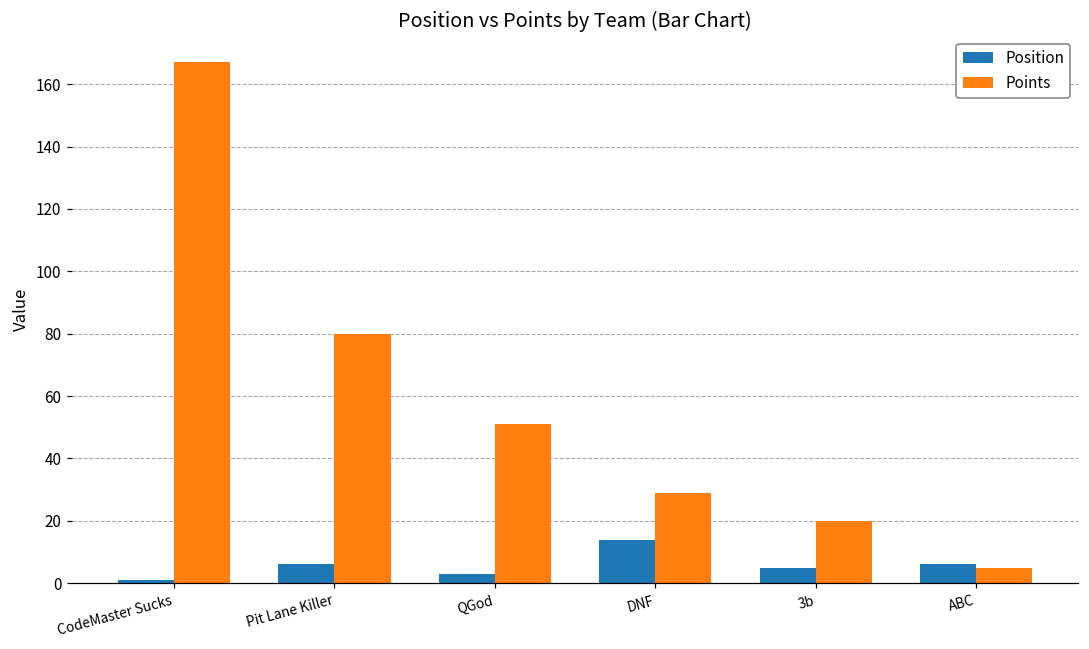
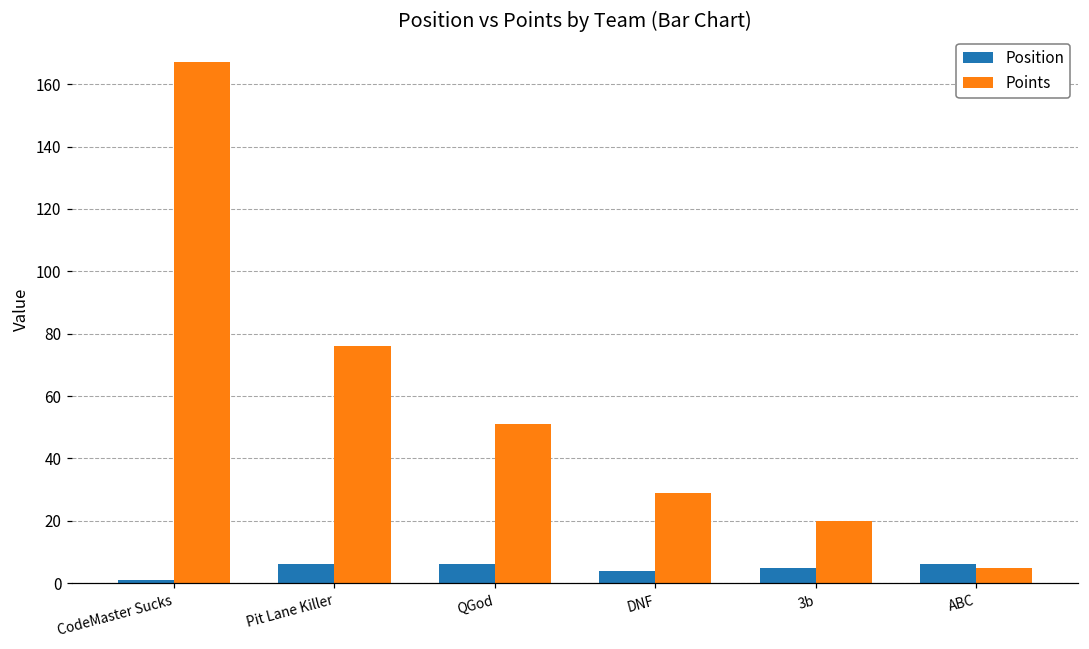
  {
    "Position": {
      "CodeMaster Sucks": 1,
      "Pit Lane Killer": 6,
-     "QGod": 3,
-     "DNF": 14,
+     "QGod": 6,
+     "DNF": 4,
      "3b": 5,
      "ABC": 6
    },
    "Points": {
      "CodeMaster Sucks": 167,
-     "Pit Lane Killer": 80,
+     "Pit Lane Killer": 76,
      "QGod": 51,
      "DNF": 29,
      "3b": 20,
      "ABC": 5
    }
  }
